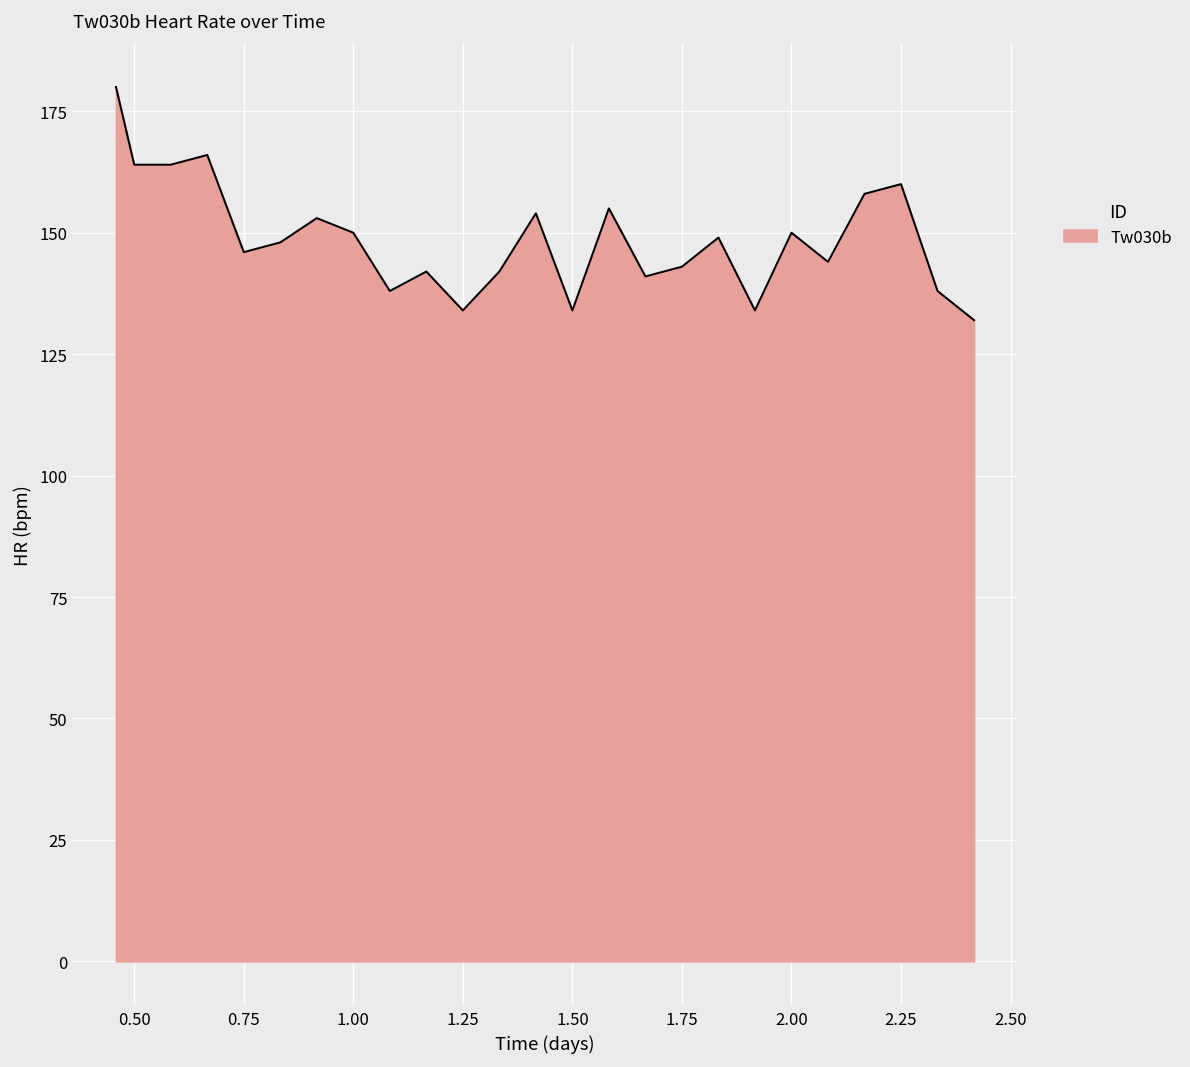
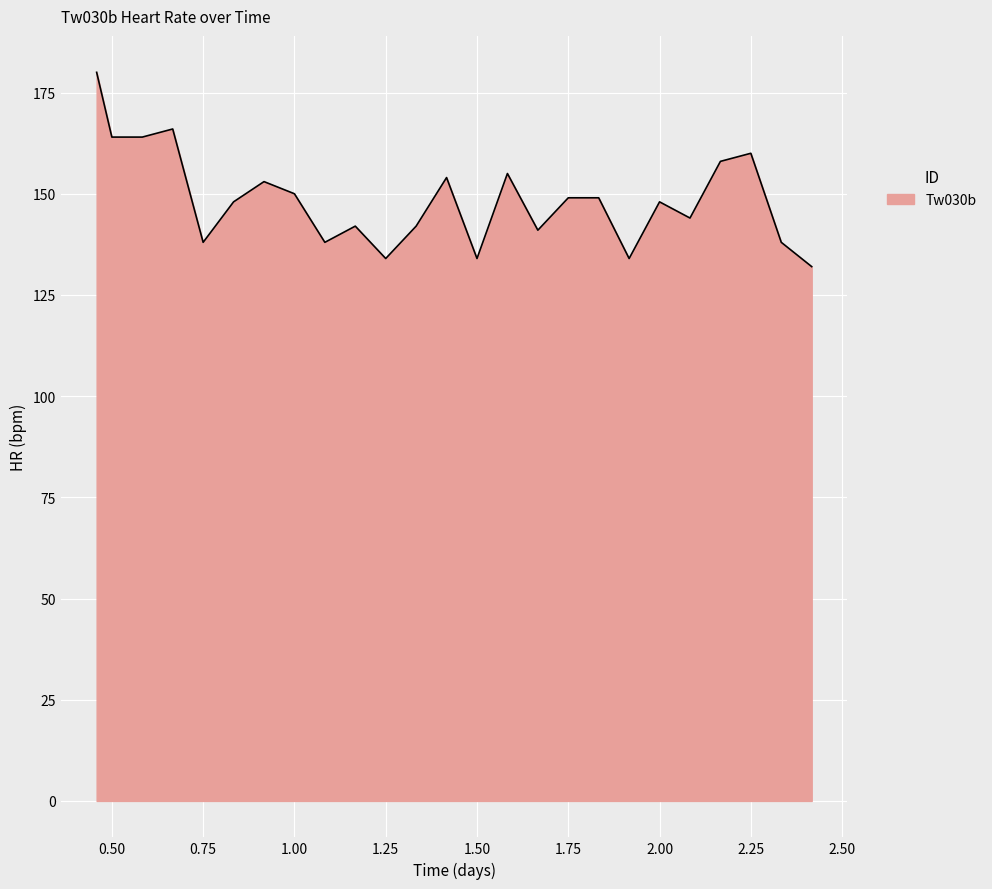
  {
    "0.50": 164,
-   "0.75": 146,
+   "0.75": 138,
    "1.00": 150,
    "1.25": 134,
    "1.50": 134,
-   "1.75": 143,
-   "2.00": 150,
+   "1.75": 149,
+   "2.00": 148,
    "2.25": 160
  }
